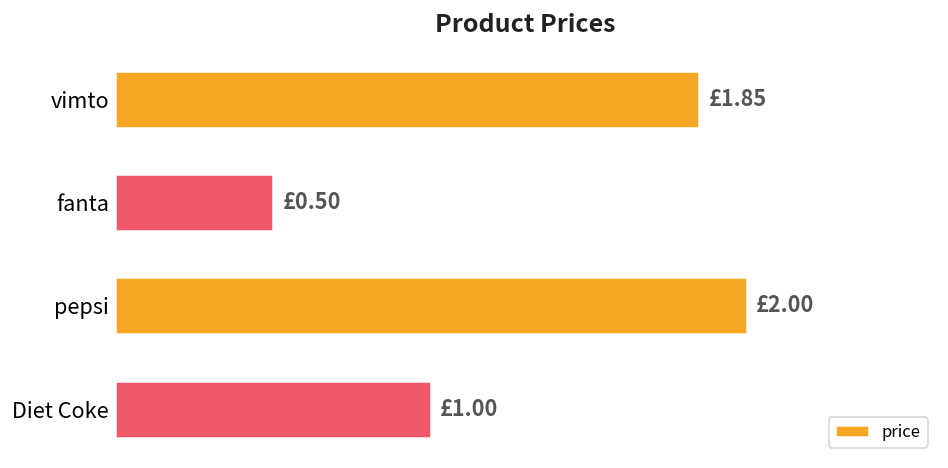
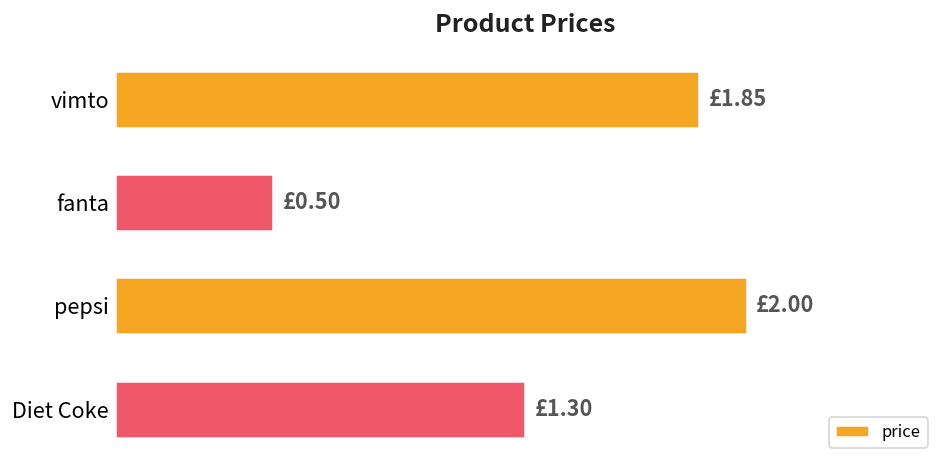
  {
    "vimto": "£1.85",
    "fanta": "£0.50",
    "pepsi": "£2.00",
-   "Diet Coke": "£1.00"
+   "Diet Coke": "£1.30"
  }
